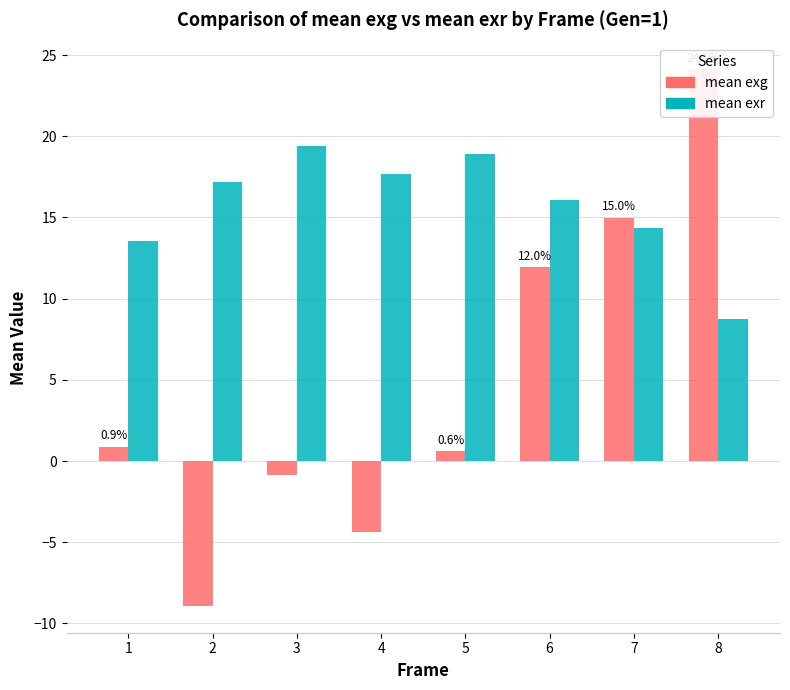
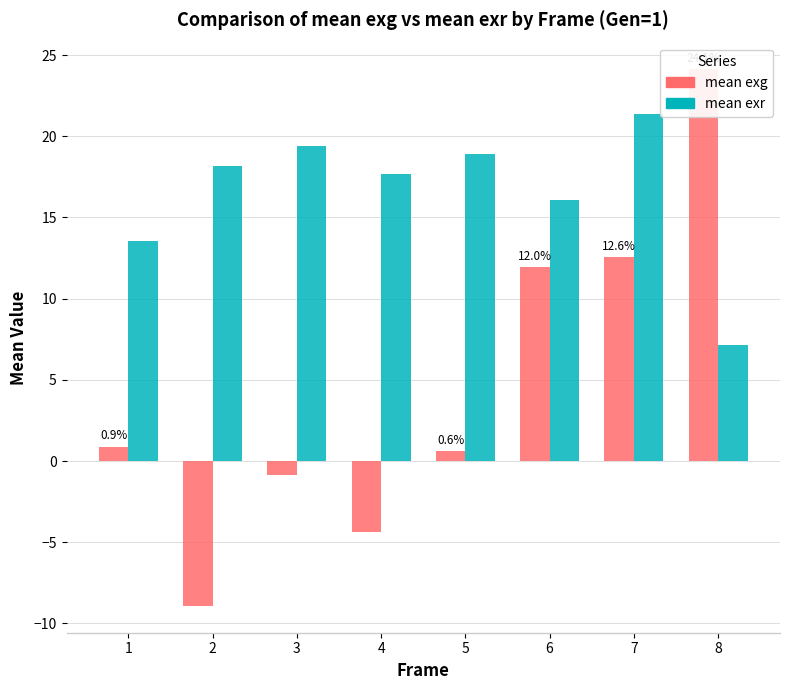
  {
    "mean exg": {
      "1": "0.9%",
      "5": "0.6%",
      "6": "12.0%",
-     "7": "15.0%"
+     "7": "12.6%"
    },
    "mean exr": {
      "1": "13.5",
-     "2": "17.2",
+     "2": "18.2",
      "3": "19.4",
      "4": "17.7",
      "5": "18.9",
      "6": "16.0",
-     "7": "14.4",
-     "8": "8.7"
+     "7": "21.4",
+     "8": "7.2"
    }
  }
